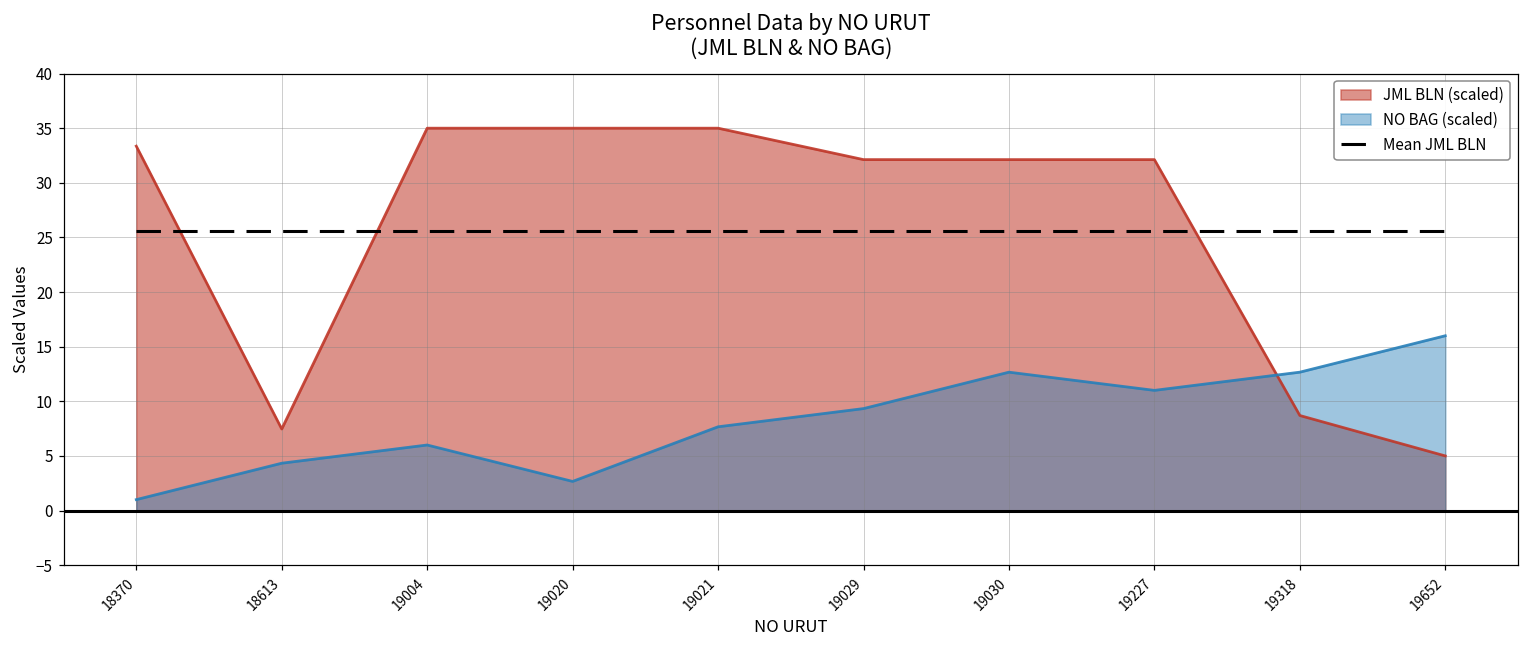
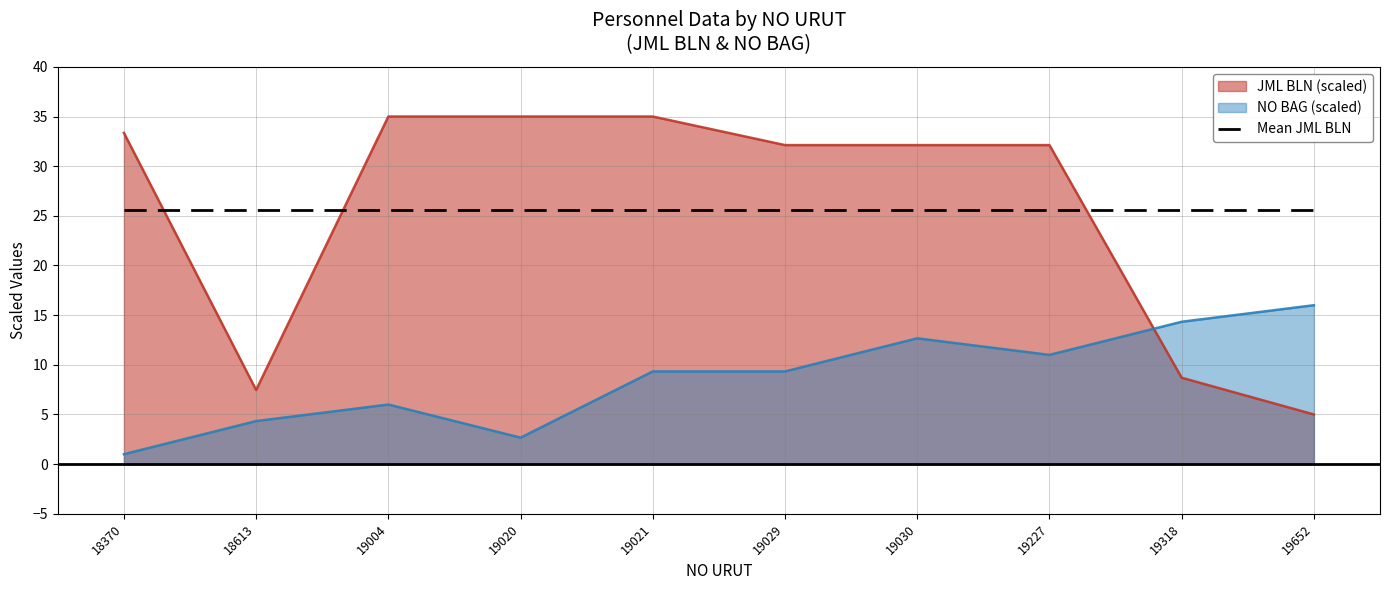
  {
    "JML BLN (scaled)": {
      "18370": 33,
      "18613": 7,
      "19004": 35,
      "19020": 35,
      "19021": 35,
      "19029": 32,
      "19030": 32,
      "19227": 32,
      "19318": 9,
      "19652": 5
    },
    "NO BAG (scaled)": {
      "18370": 1,
      "18613": 4,
      "19004": 6,
      "19020": 3,
-     "19021": 8,
+     "19021": 9,
      "19029": 9,
      "19030": 13,
      "19227": 11,
-     "19318": 13,
+     "19318": 14,
      "19652": 16
    },
    "Mean JML BLN": {
      "18370": 26,
      "18613": 26,
      "19004": 26,
      "19020": 26,
      "19021": 26,
      "19029": 26,
      "19030": 26,
      "19227": 26,
      "19318": 26,
      "19652": 26
    }
  }
